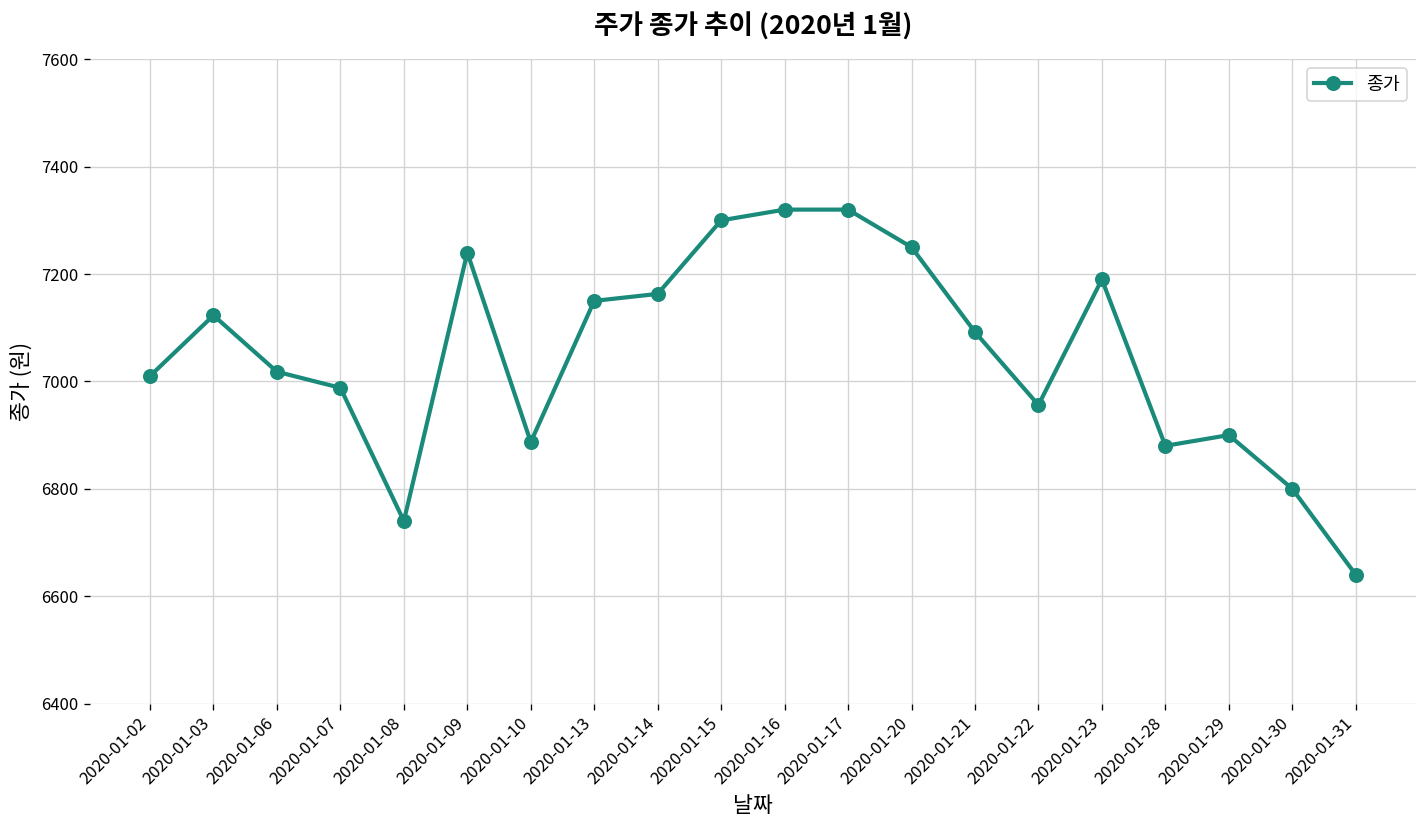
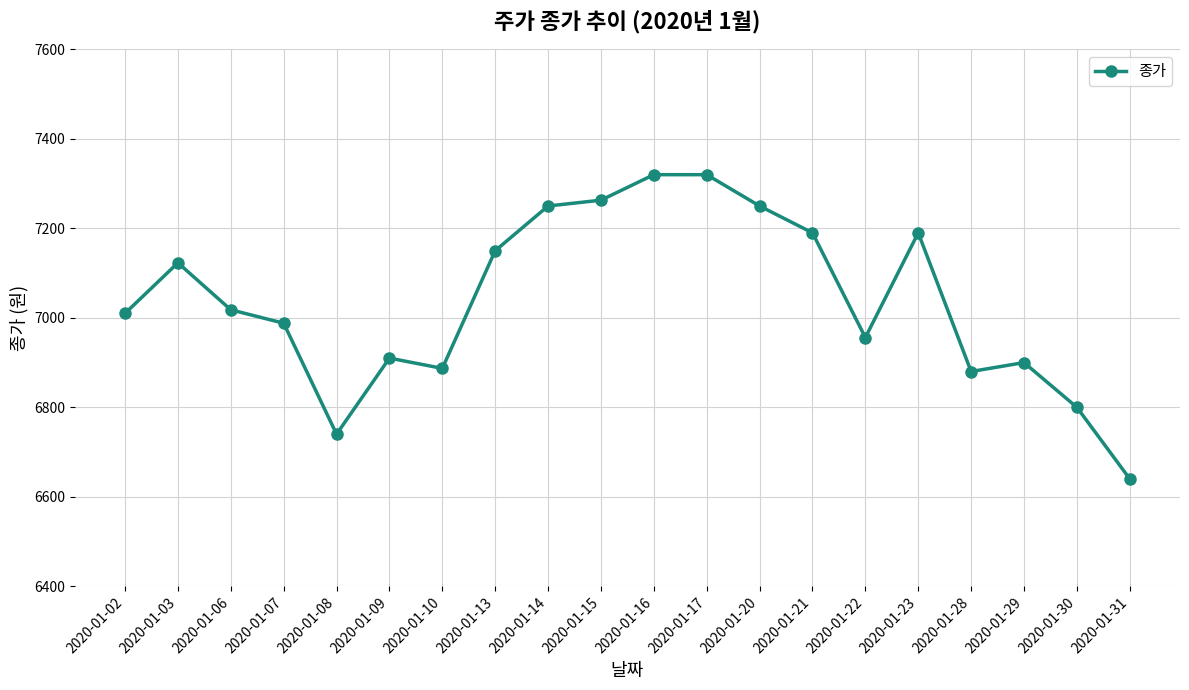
  {
    "2020-01-02": 7010,
    "2020-01-03": 7120,
    "2020-01-06": 7020,
    "2020-01-07": 6990,
    "2020-01-08": 6740,
-   "2020-01-09": 7240,
+   "2020-01-09": 6910,
    "2020-01-10": 6890,
    "2020-01-13": 7150,
-   "2020-01-14": 7160,
-   "2020-01-15": 7300,
+   "2020-01-14": 7250,
+   "2020-01-15": 7260,
    "2020-01-16": 7320,
    "2020-01-17": 7320,
    "2020-01-20": 7250,
-   "2020-01-21": 7090,
+   "2020-01-21": 7190,
    "2020-01-22": 6960,
    "2020-01-23": 7190,
    "2020-01-28": 6880,
    "2020-01-29": 6900,
    "2020-01-30": 6800,
    "2020-01-31": 6640
  }
